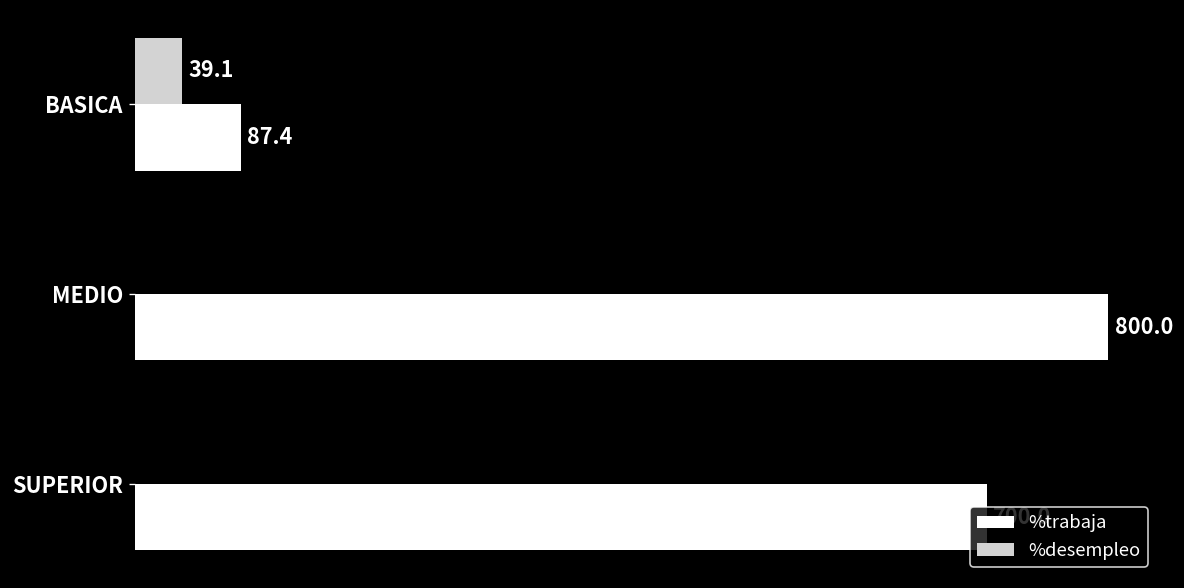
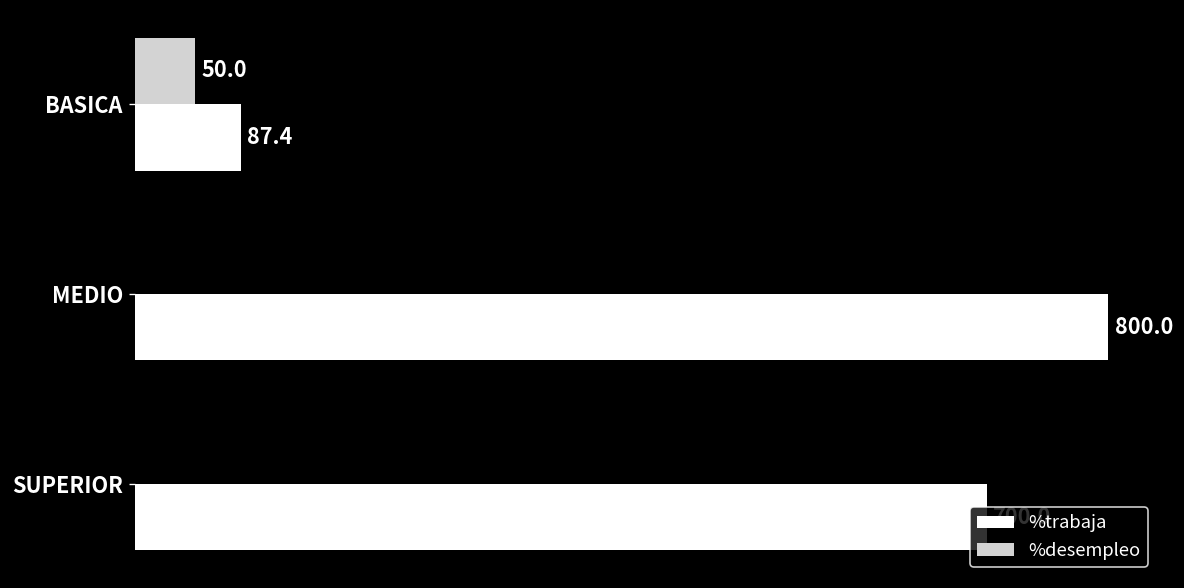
  {
    "%trabaja": {
      "BASICA": 87.4,
      "MEDIO": 800.0
    },
    "%desempleo": {
-     "BASICA": 39.1
+     "BASICA": 50.0
    }
  }
